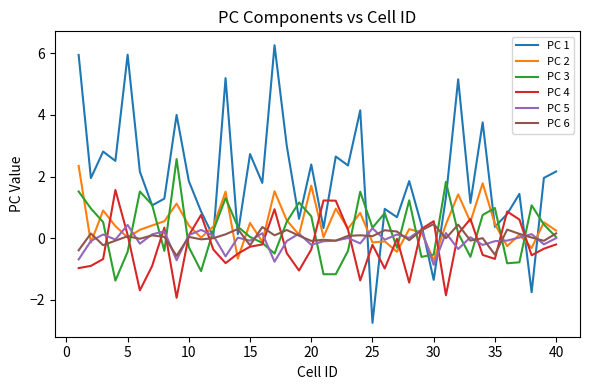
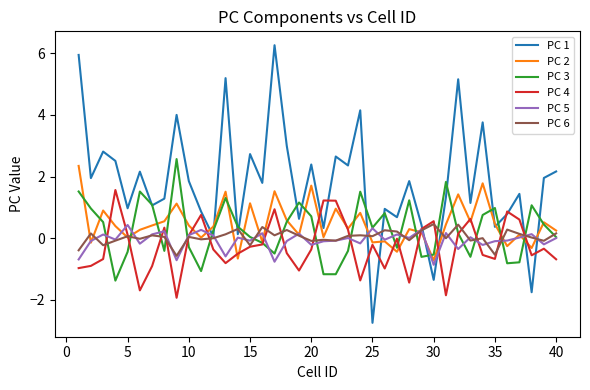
  {
    "PC 1": {
-     "5": 6.0,
+     "5": 1.0,
      "10": 1.9,
      "15": 2.7,
      "20": 2.4,
      "25": -2.7,
      "30": -1.3,
      "35": 0.4,
      "40": 2.2
    },
    "PC 2": {
      "10": 0.4,
-     "15": 0.5,
+     "15": 1.1,
      "20": 1.7,
      "30": -0.7,
      "35": 0.5,
      "40": 0.2
    },
    "PC 3": {
      "5": -0.4,
      "10": -0.3,
      "15": 0.0,
      "20": 0.7,
      "30": -0.5,
      "35": 1.0
    },
    "PC 4": {
      "20": -0.4,
      "30": 0.6,
      "35": -0.7,
-     "40": -0.2
+     "40": -0.7
    },
    "PC 5": {
      "5": 0.4,
      "15": -0.1,
      "20": -0.2,
      "30": -0.9,
      "35": -0.1
    },
    "PC 6": {
      "20": -0.1,
      "25": 0.1,
      "30": 0.5,
      "35": -0.5,
      "40": 0.2
    }
  }
